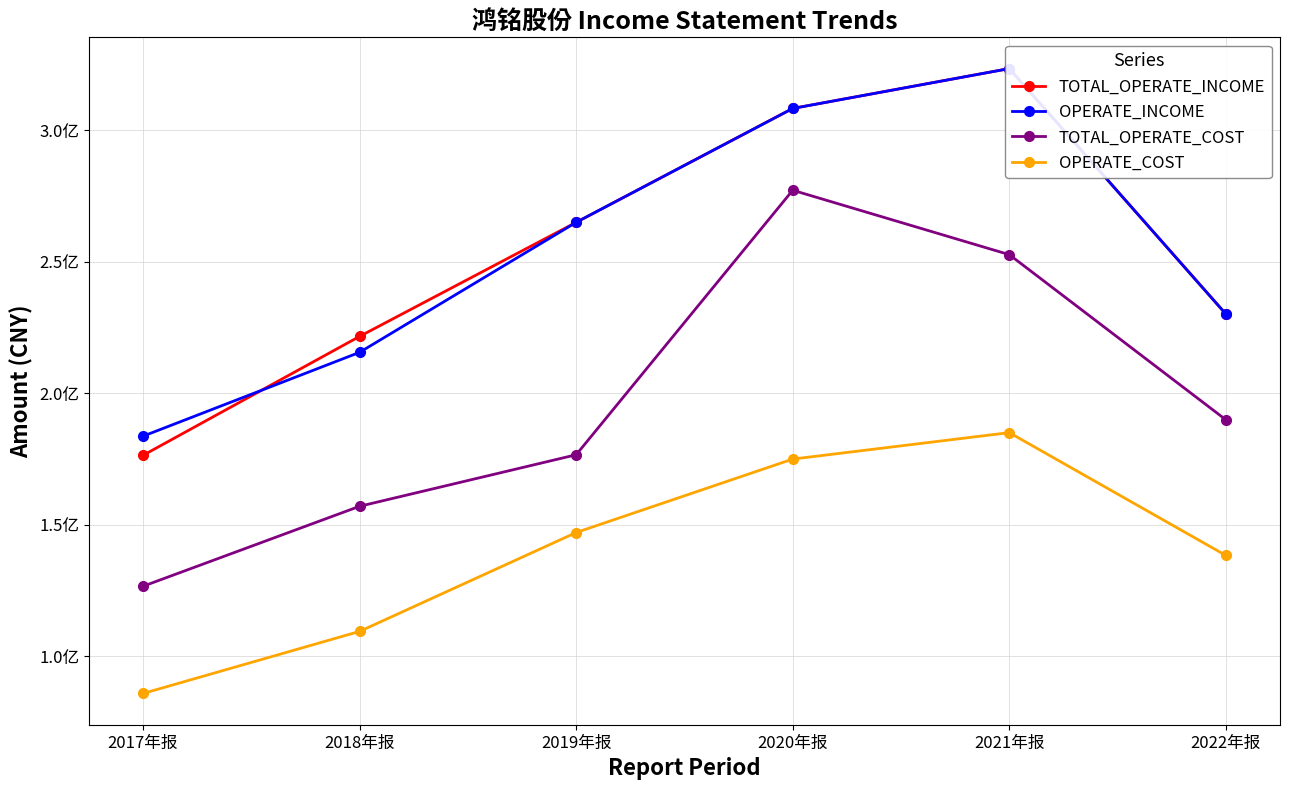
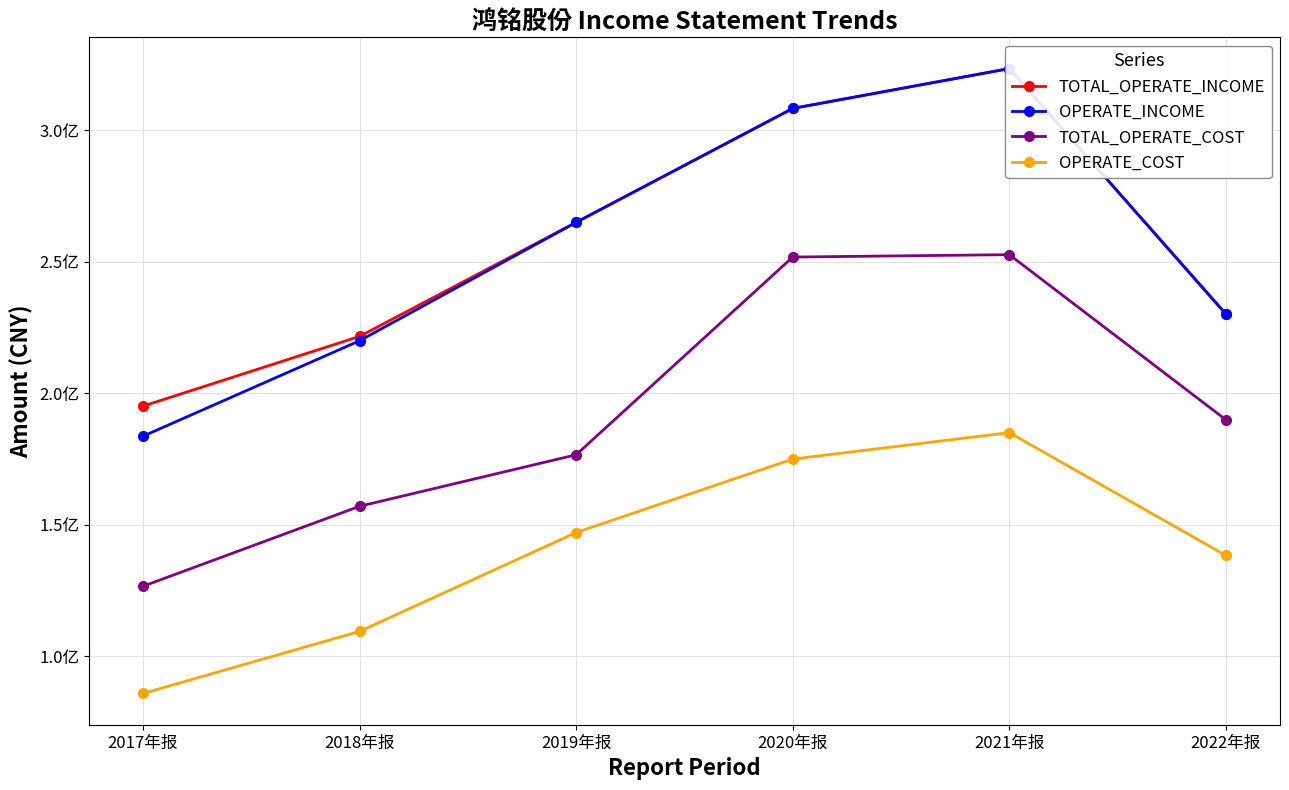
  {
    "TOTAL_OPERATE_INCOME": {
-     "2017年报": "1.76亿",
+     "2017年报": "1.95亿",
      "2018年报": "2.22亿"
    },
    "OPERATE_INCOME": {
      "2017年报": "1.84亿",
-     "2018年报": "2.16亿"
+     "2018年报": "2.20亿"
    },
    "TOTAL_OPERATE_COST": {
      "2017年报": "1.27亿",
      "2018年报": "1.57亿",
      "2019年报": "1.77亿",
-     "2020年报": "2.77亿",
+     "2020年报": "2.52亿",
      "2021年报": "2.53亿",
      "2022年报": "1.90亿"
    },
    "OPERATE_COST": {
      "2017年报": "0.86亿",
      "2018年报": "1.09亿",
      "2019年报": "1.47亿",
      "2020年报": "1.75亿",
      "2021年报": "1.85亿",
      "2022年报": "1.38亿"
    }
  }
